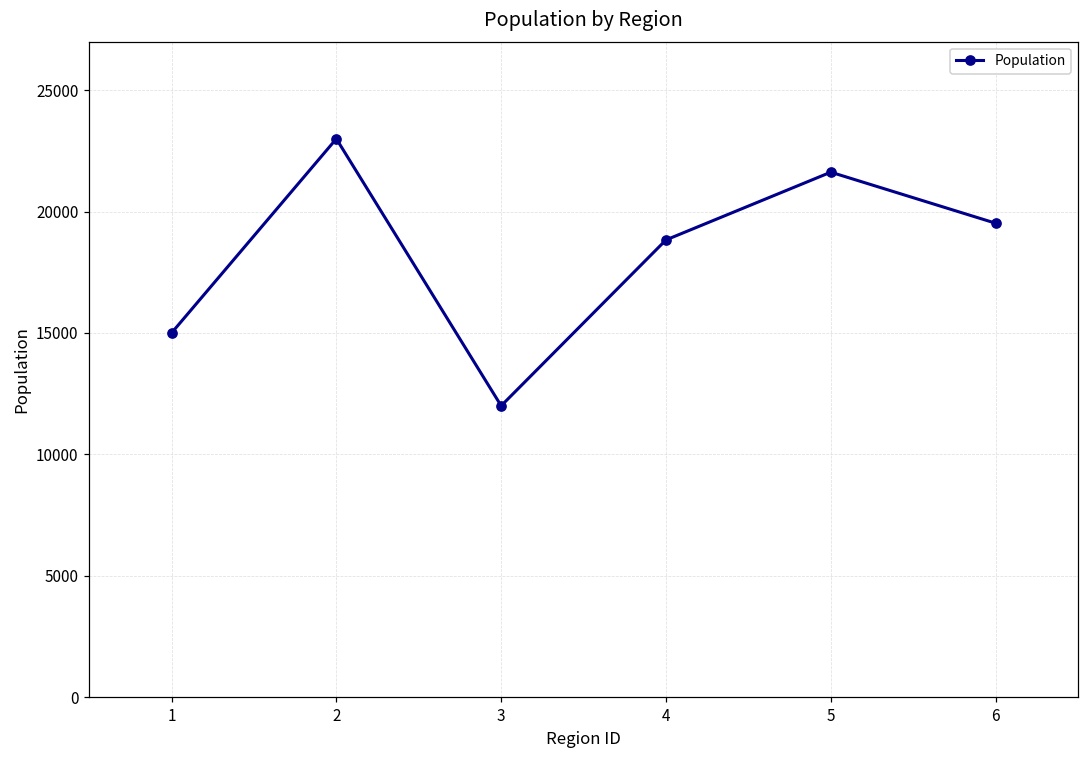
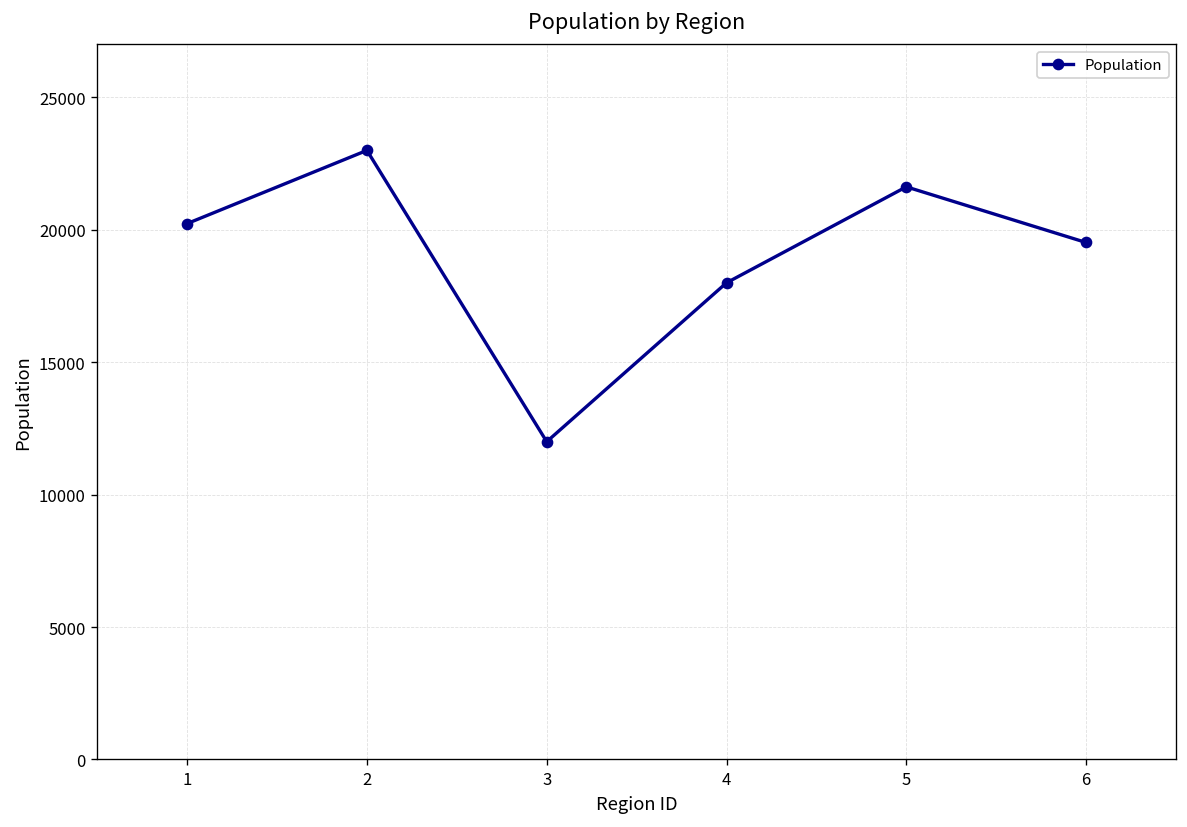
  {
-   "1": 15000,
+   "1": 20200,
    "2": 23000,
    "3": 12000,
-   "4": 18800,
+   "4": 18000,
    "5": 21600,
    "6": 19500
  }
